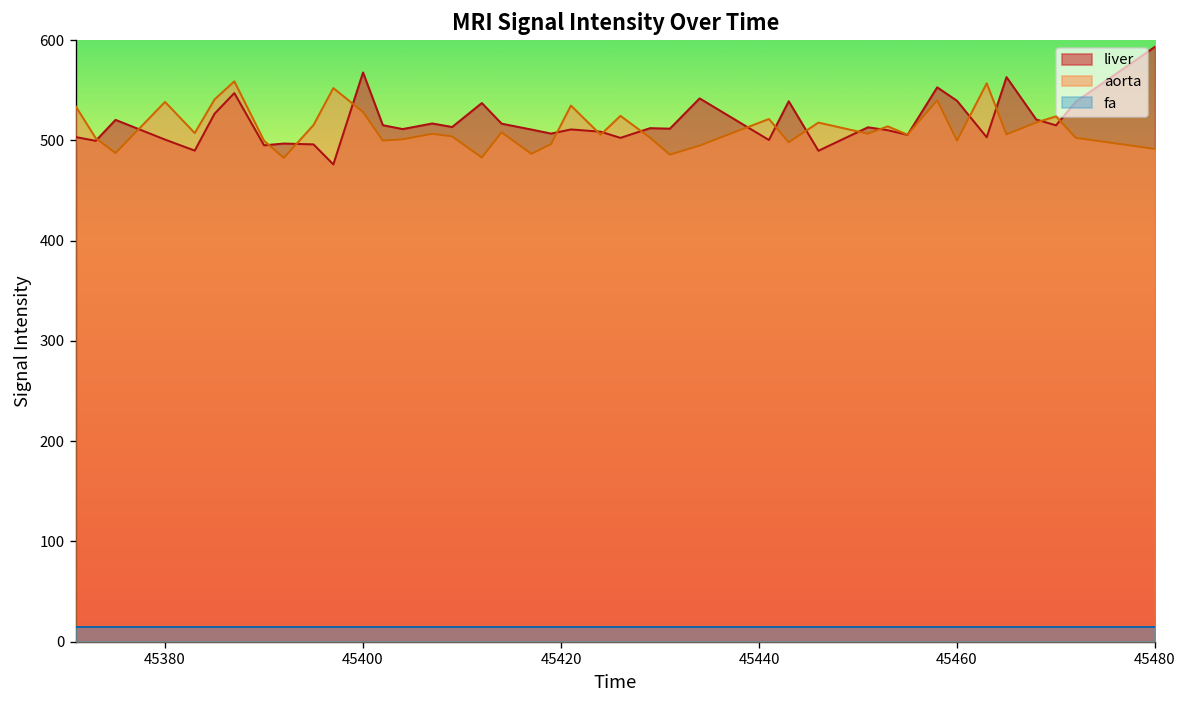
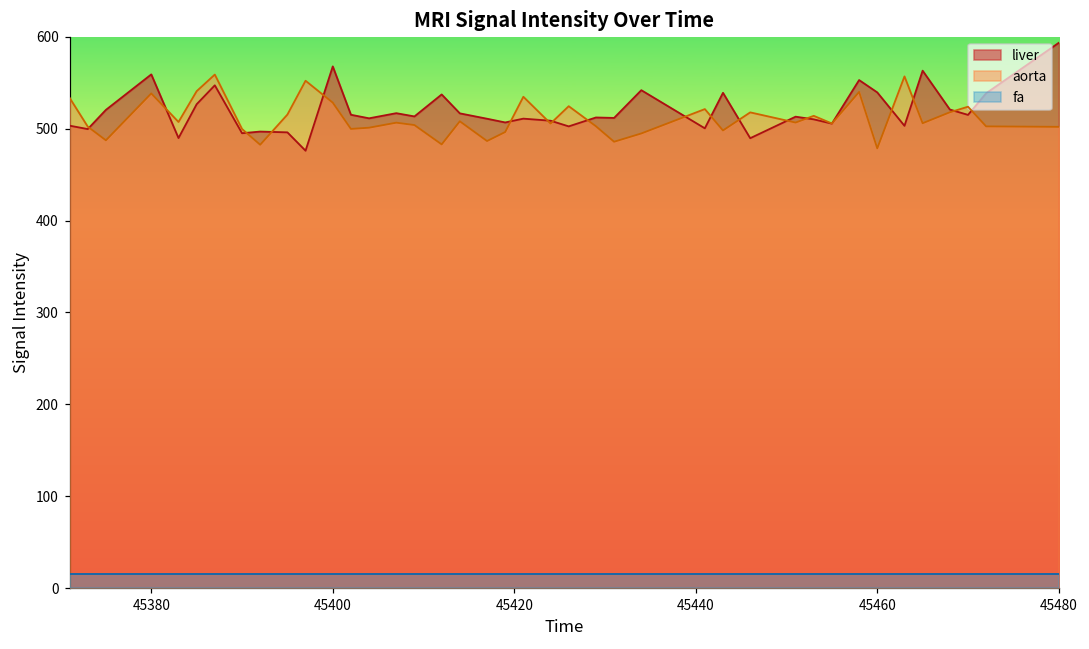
  {
    "liver": {
-     "45380": 500,
+     "45380": 560,
      "45400": 570,
      "45460": 540,
      "45480": 590
    },
    "aorta": {
      "45380": 540,
      "45400": 530,
-     "45460": 500,
-     "45480": 490
+     "45460": 480,
+     "45480": 500
    },
    "fa": {
      "45380": 20,
      "45400": 20,
      "45460": 20,
      "45480": 20
    }
  }
